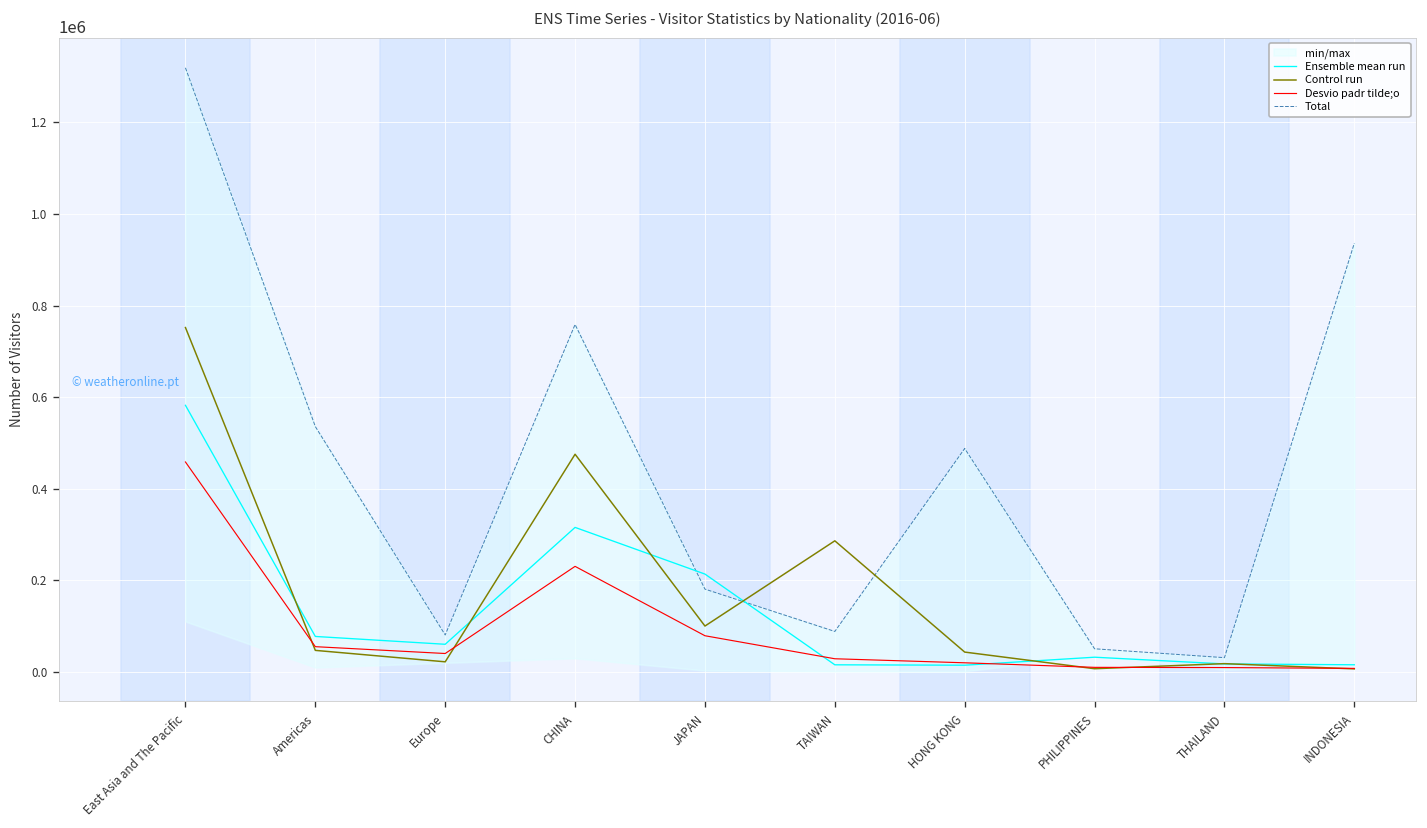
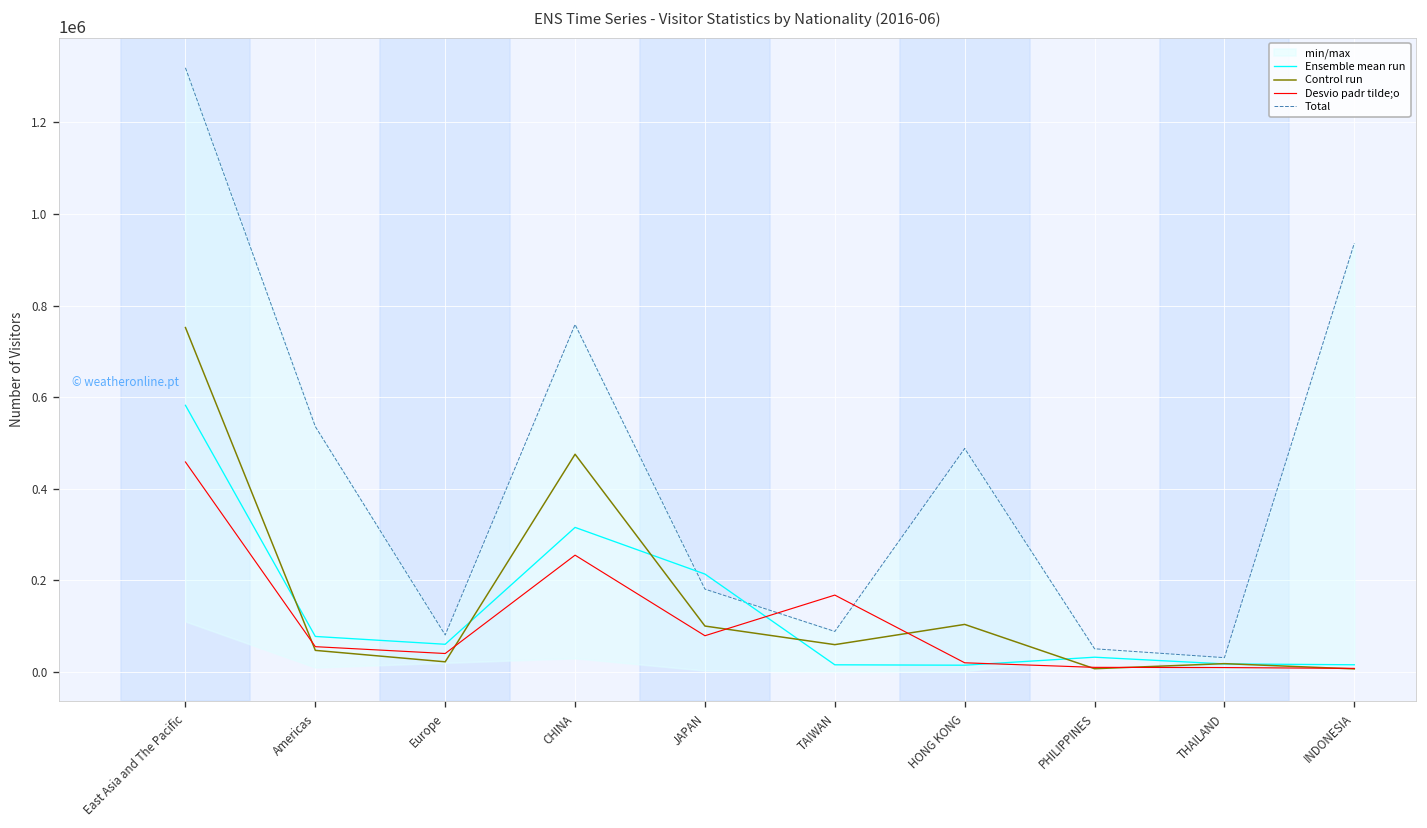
  {
    "Ensemble mean run": {
      "East Asia and The Pacific": 580000,
      "Americas": 80000,
      "Europe": 60000,
      "CHINA": 320000,
      "JAPAN": 210000,
      "TAIWAN": 10000,
      "PHILIPPINES": 30000,
      "INDONESIA": 10000
    },
    "Control run": {
      "East Asia and The Pacific": 750000,
      "Americas": 50000,
      "Europe": 20000,
      "CHINA": 470000,
      "JAPAN": 100000,
-     "TAIWAN": 290000,
-     "HONG KONG": 40000
+     "TAIWAN": 60000,
+     "HONG KONG": 100000
    },
    "Desvio padr tilde;o": {
      "East Asia and The Pacific": 460000,
      "Americas": 50000,
      "Europe": 40000,
-     "CHINA": 230000,
+     "CHINA": 250000,
      "JAPAN": 80000,
-     "TAIWAN": 30000,
+     "TAIWAN": 170000,
      "THAILAND": 10000
    },
    "min/max": {
      "East Asia and The Pacific": 1320000,
      "Americas": 540000,
      "Europe": 80000,
      "CHINA": 760000,
      "JAPAN": 180000,
      "TAIWAN": 90000,
      "HONG KONG": 490000,
      "PHILIPPINES": 50000,
      "THAILAND": 30000,
      "INDONESIA": 940000
    }
  }
